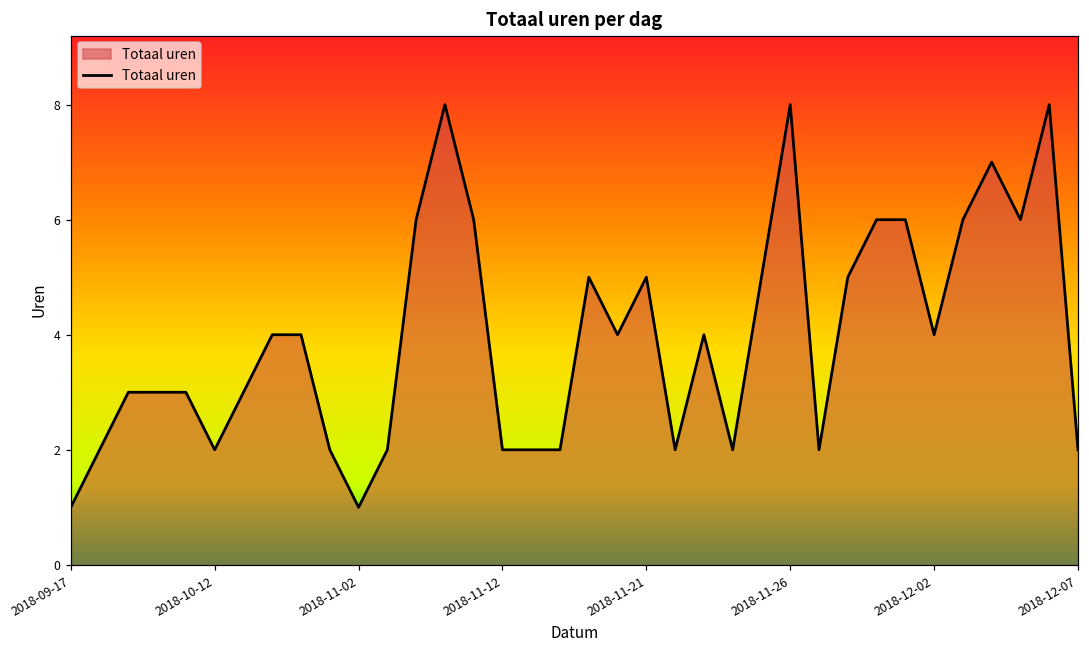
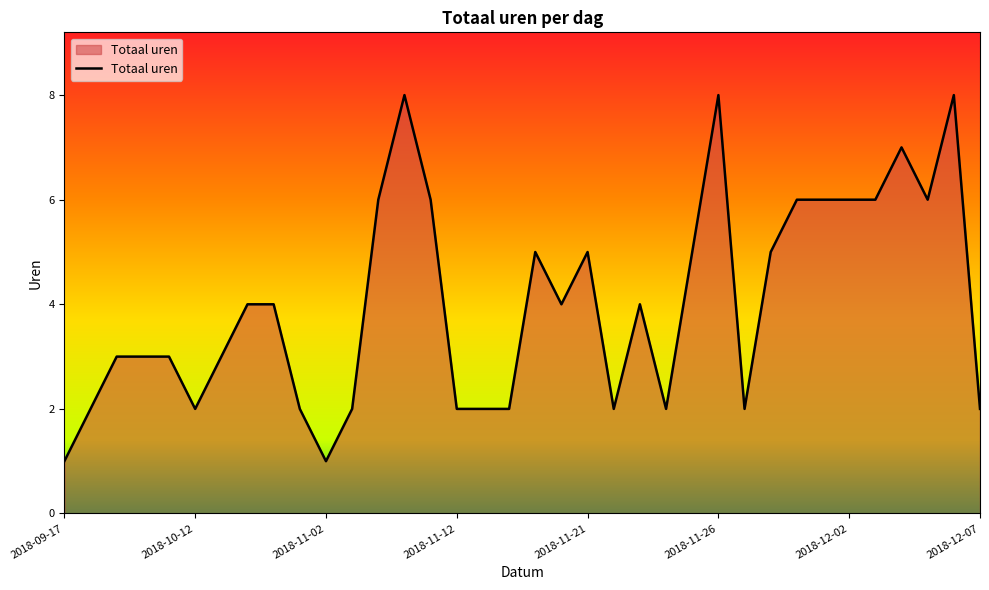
  {
    "2018-09-17": 1,
    "2018-10-12": 2,
    "2018-11-02": 1,
    "2018-11-12": 2,
    "2018-11-21": 5,
    "2018-11-26": 8,
-   "2018-12-02": 4,
+   "2018-12-02": 6,
    "2018-12-07": 2
  }
